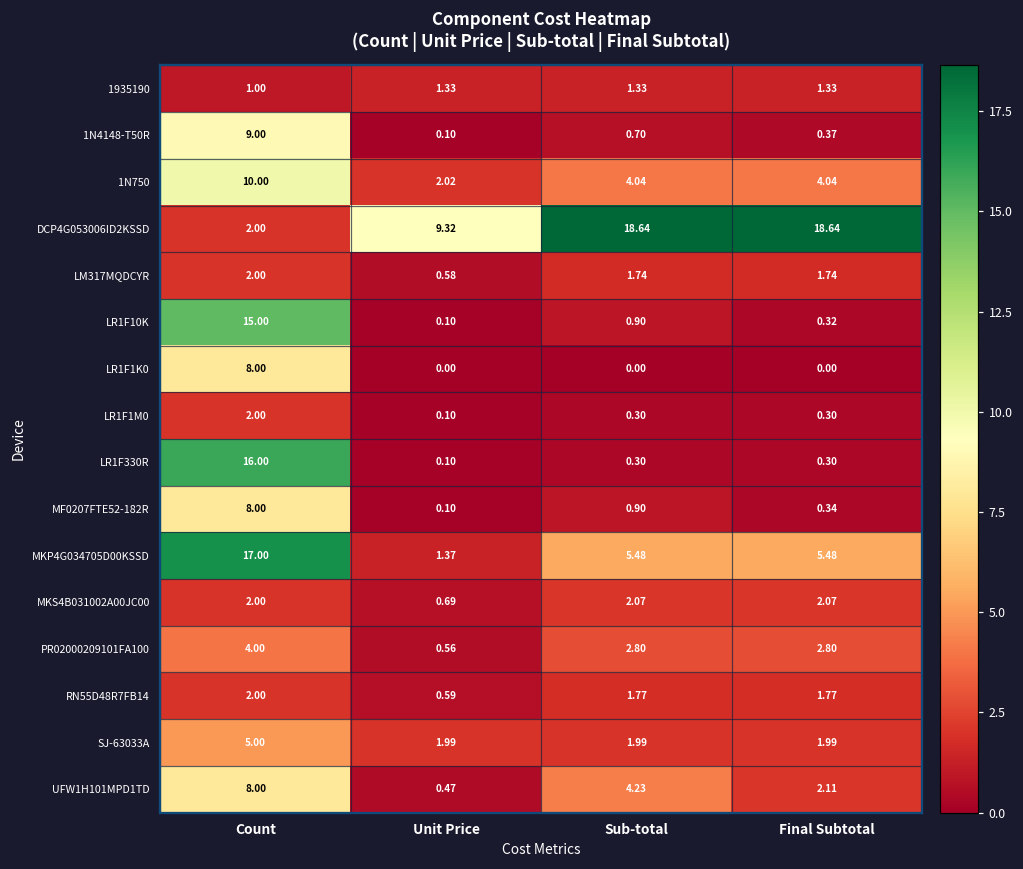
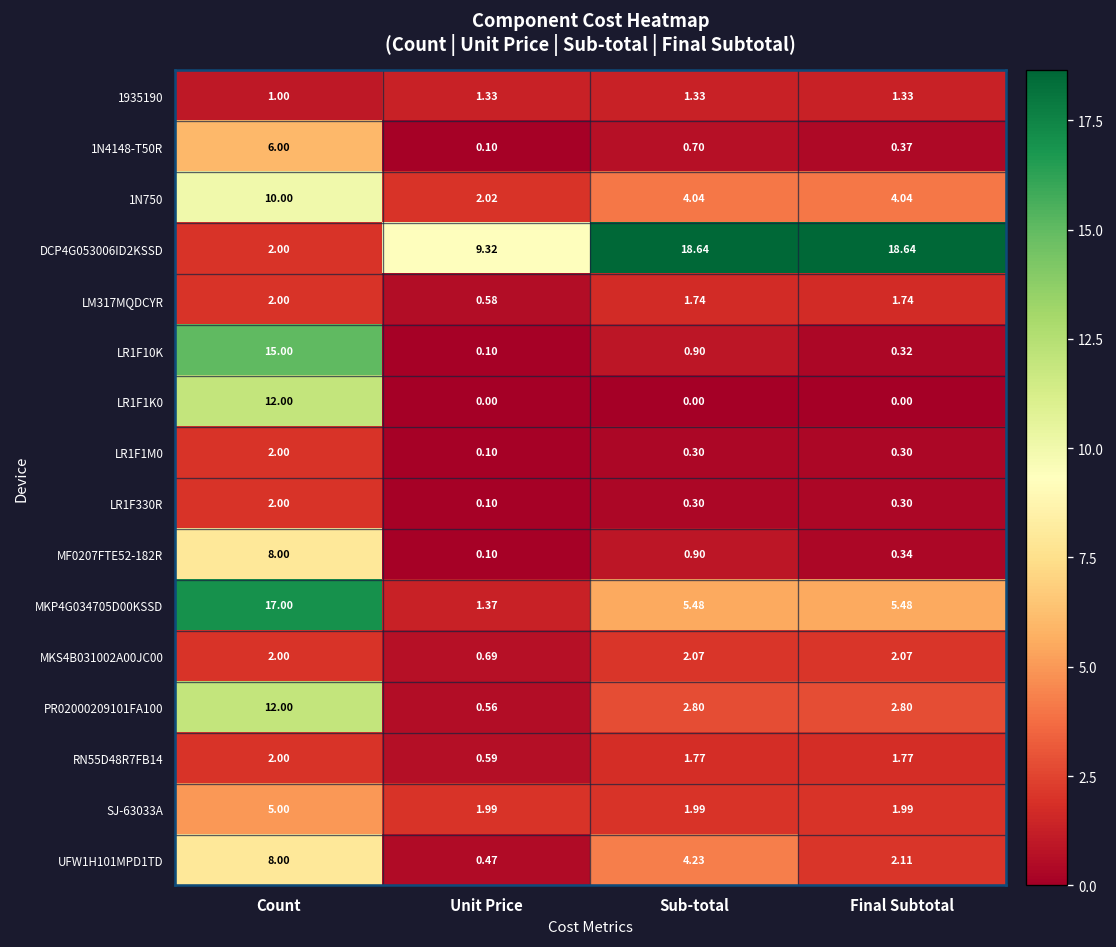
  {
    "1935190": {
      "Count": 1.00,
      "Unit Price": 1.33,
      "Sub-total": 1.33,
      "Final Subtotal": 1.33
    },
    "1N4148-T50R": {
-     "Count": 9.00,
+     "Count": 6.00,
      "Unit Price": 0.10,
      "Sub-total": 0.70,
      "Final Subtotal": 0.37
    },
    "1N750": {
      "Count": 10.00,
      "Unit Price": 2.02,
      "Sub-total": 4.04,
      "Final Subtotal": 4.04
    },
    "DCP4G053006ID2KSSD": {
      "Count": 2.00,
      "Unit Price": 9.32,
      "Sub-total": 18.64,
      "Final Subtotal": 18.64
    },
    "LM317MQDCYR": {
      "Count": 2.00,
      "Unit Price": 0.58,
      "Sub-total": 1.74,
      "Final Subtotal": 1.74
    },
    "LR1F10K": {
      "Count": 15.00,
      "Unit Price": 0.10,
      "Sub-total": 0.90,
      "Final Subtotal": 0.32
    },
    "LR1F1K0": {
-     "Count": 8.00,
+     "Count": 12.00,
      "Unit Price": 0.00,
      "Sub-total": 0.00,
      "Final Subtotal": 0.00
    },
    "LR1F1M0": {
      "Count": 2.00,
      "Unit Price": 0.10,
      "Sub-total": 0.30,
      "Final Subtotal": 0.30
    },
    "LR1F330R": {
-     "Count": 16.00,
+     "Count": 2.00,
      "Unit Price": 0.10,
      "Sub-total": 0.30,
      "Final Subtotal": 0.30
    },
    "MF0207FTE52-182R": {
      "Count": 8.00,
      "Unit Price": 0.10,
      "Sub-total": 0.90,
      "Final Subtotal": 0.34
    },
    "MKP4G034705D00KSSD": {
      "Count": 17.00,
      "Unit Price": 1.37,
      "Sub-total": 5.48,
      "Final Subtotal": 5.48
    },
    "MKS4B031002A00JC00": {
      "Count": 2.00,
      "Unit Price": 0.69,
      "Sub-total": 2.07,
      "Final Subtotal": 2.07
    },
    "PR02000209101FA100": {
-     "Count": 4.00,
+     "Count": 12.00,
      "Unit Price": 0.56,
      "Sub-total": 2.80,
      "Final Subtotal": 2.80
    },
    "RN55D48R7FB14": {
      "Count": 2.00,
      "Unit Price": 0.59,
      "Sub-total": 1.77,
      "Final Subtotal": 1.77
    },
    "SJ-63033A": {
      "Count": 5.00,
      "Unit Price": 1.99,
      "Sub-total": 1.99,
      "Final Subtotal": 1.99
    },
    "UFW1H101MPD1TD": {
      "Count": 8.00,
      "Unit Price": 0.47,
      "Sub-total": 4.23,
      "Final Subtotal": 2.11
    }
  }
